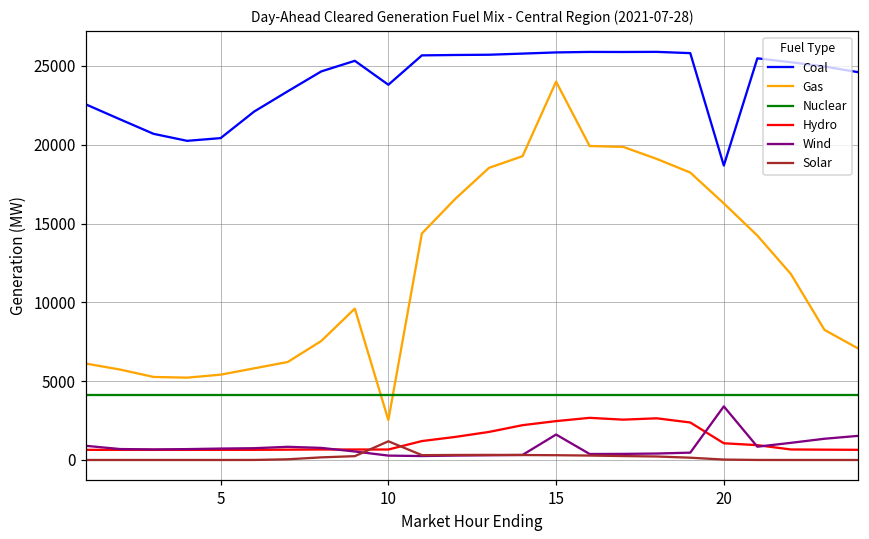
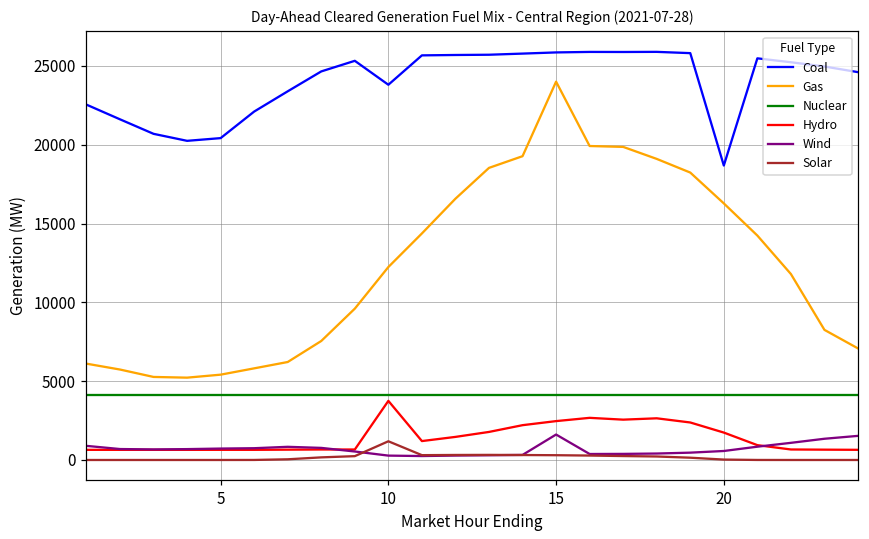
  {
    "Coal": {
      "5": 20400,
      "10": 23800,
      "15": 25900,
      "20": 18700
    },
    "Gas": {
      "5": 5400,
-     "10": 2500,
+     "10": 12200,
      "15": 24000,
      "20": 16300
    },
    "Nuclear": {
      "5": 4100,
      "10": 4100,
      "15": 4100,
      "20": 4100
    },
    "Hydro": {
-     "10": 700,
+     "10": 3800,
      "15": 2500,
-     "20": 1100
+     "20": 1700
    },
    "Wind": {
      "10": 300,
      "15": 1600,
-     "20": 3400
+     "20": 600
    },
    "Solar": {
      "5": 0,
      "10": 1200,
      "15": 300,
      "20": 0
    }
  }
